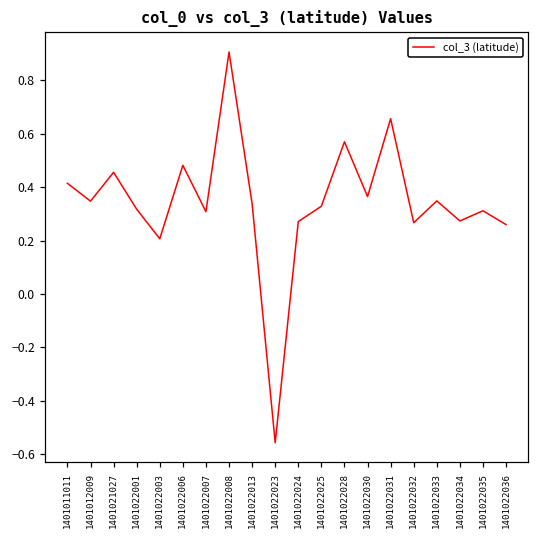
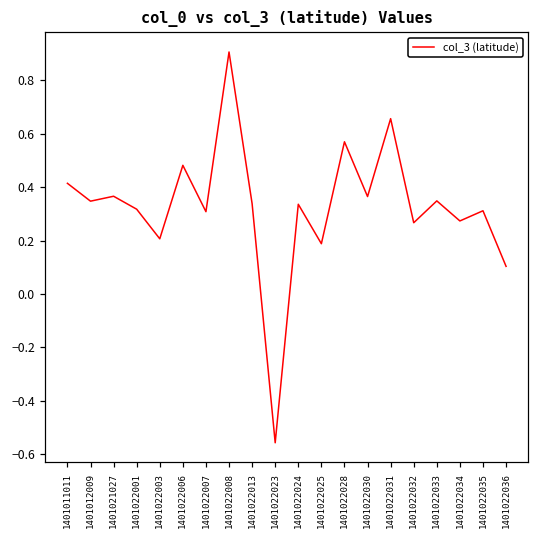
  {
    "1401011011": 0.41,
    "1401012009": 0.35,
-   "1401021027": 0.46,
+   "1401021027": 0.37,
    "1401022001": 0.32,
    "1401022003": 0.21,
    "1401022006": 0.48,
    "1401022007": 0.31,
    "1401022008": 0.90,
    "1401022013": 0.34,
    "1401022023": -0.56,
-   "1401022024": 0.27,
-   "1401022025": 0.33,
+   "1401022024": 0.34,
+   "1401022025": 0.19,
    "1401022028": 0.57,
    "1401022030": 0.36,
    "1401022031": 0.66,
    "1401022032": 0.27,
    "1401022033": 0.35,
    "1401022034": 0.27,
    "1401022035": 0.31,
-   "1401022036": 0.26
+   "1401022036": 0.10
  }
